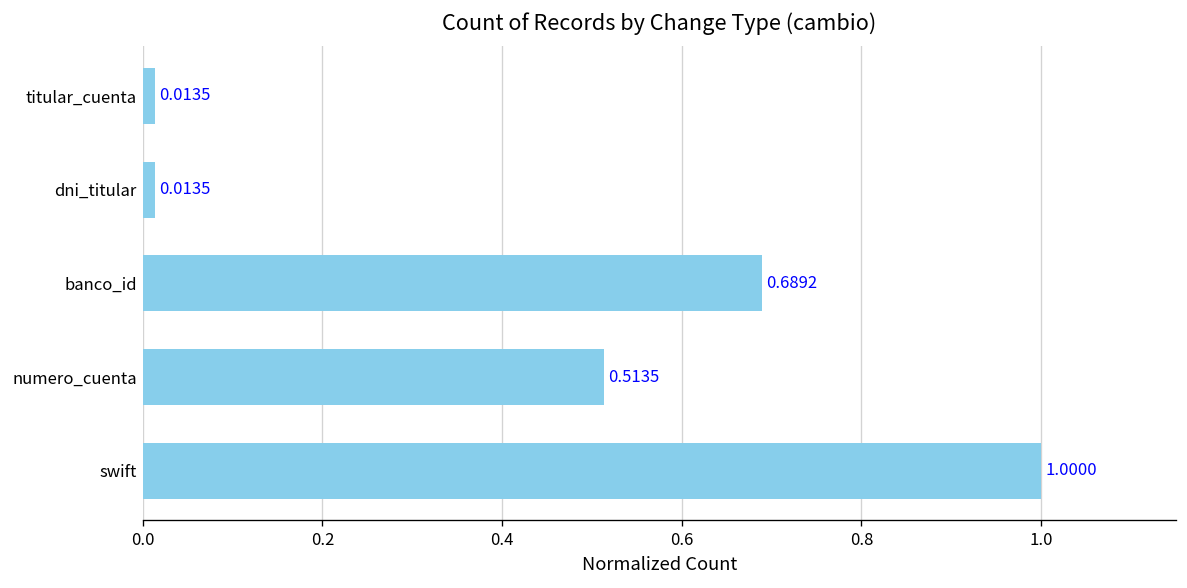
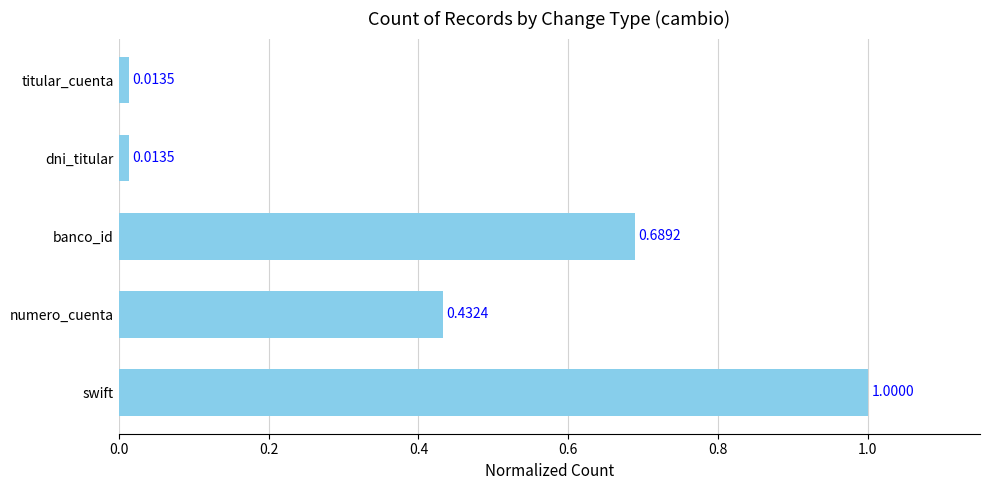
  {
    "titular_cuenta": 0.0135,
    "dni_titular": 0.0135,
    "banco_id": 0.6892,
-   "numero_cuenta": 0.5135,
+   "numero_cuenta": 0.4324,
    "swift": 1.0000
  }
